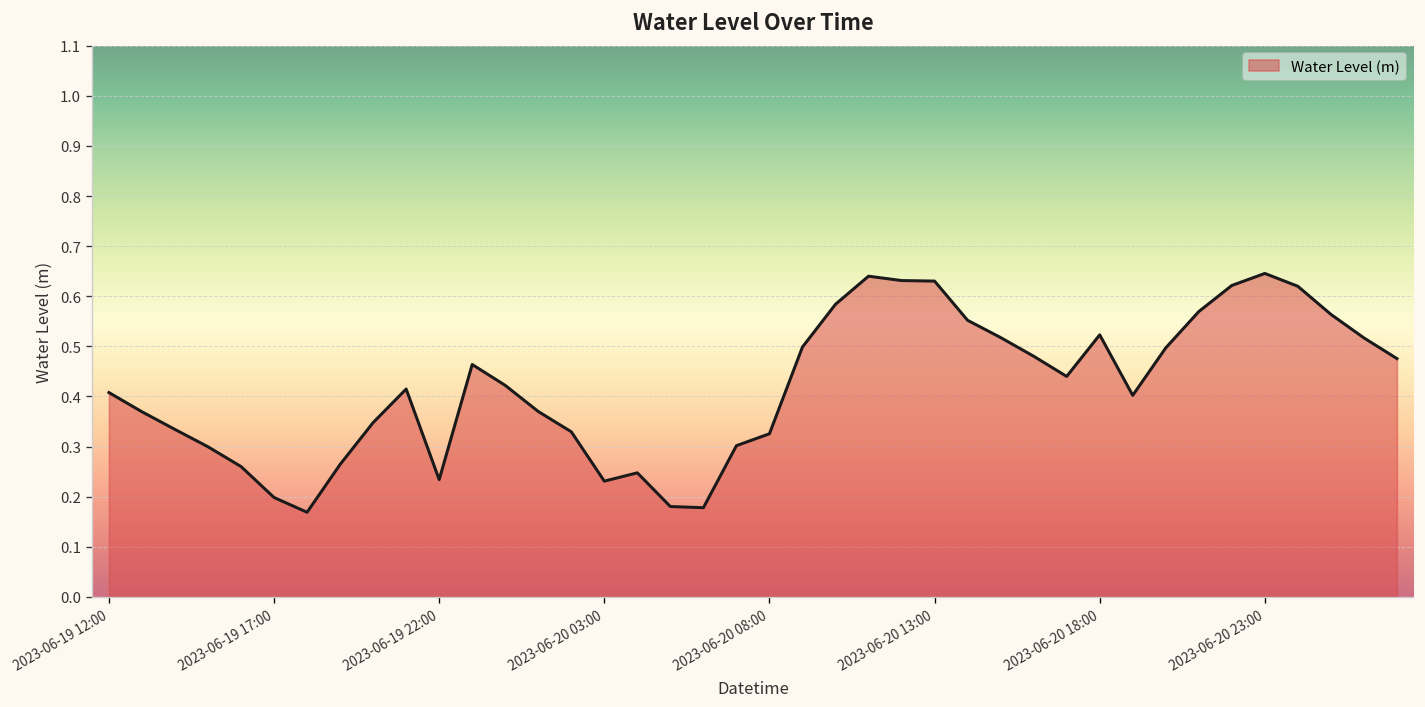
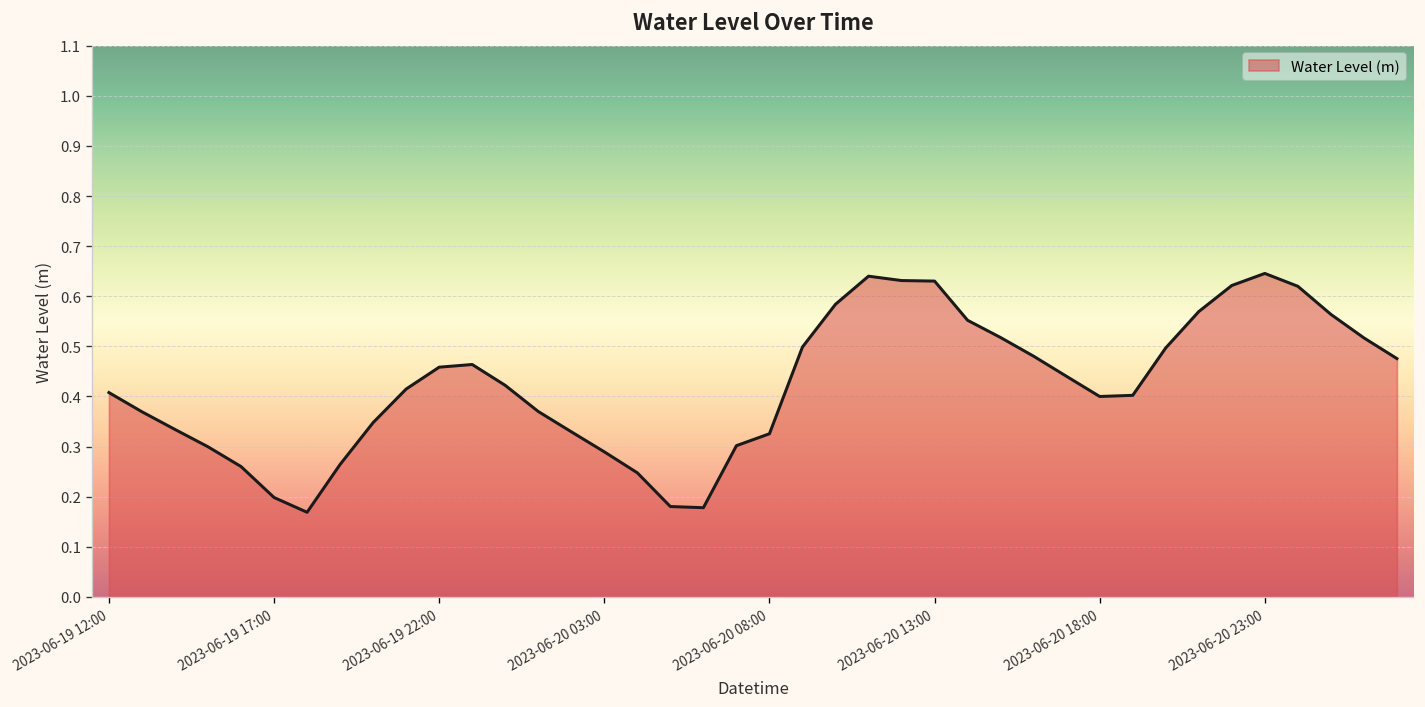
  {
    "2023-06-19 12:00": 0.41,
    "2023-06-19 17:00": 0.20,
-   "2023-06-19 22:00": 0.23,
-   "2023-06-20 03:00": 0.23,
+   "2023-06-19 22:00": 0.46,
+   "2023-06-20 03:00": 0.29,
    "2023-06-20 08:00": 0.33,
    "2023-06-20 13:00": 0.63,
-   "2023-06-20 18:00": 0.52,
+   "2023-06-20 18:00": 0.40,
    "2023-06-20 23:00": 0.65
  }
